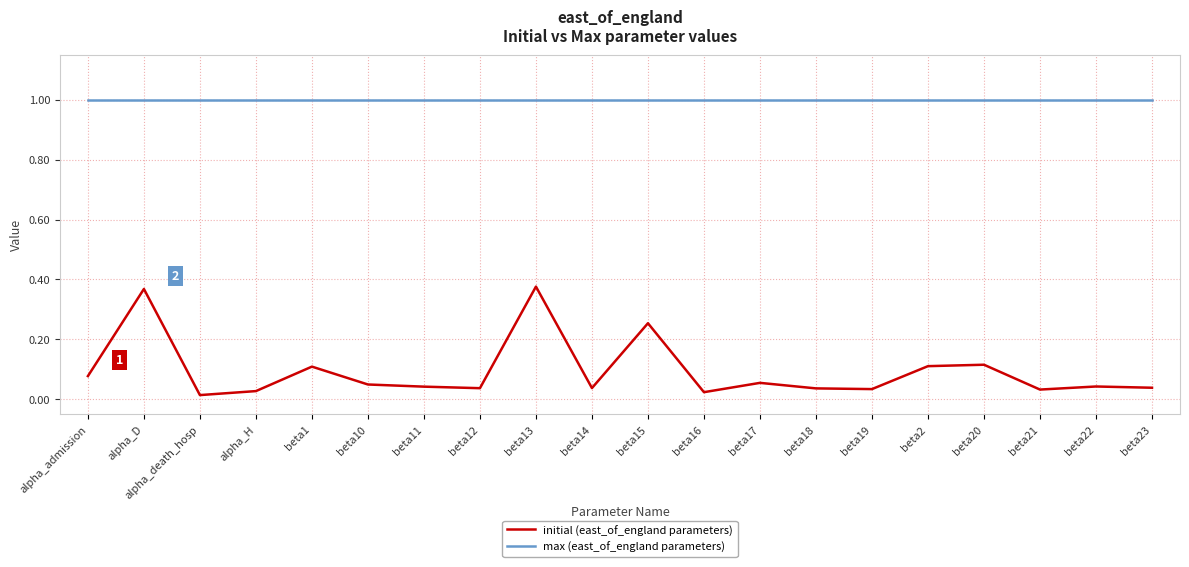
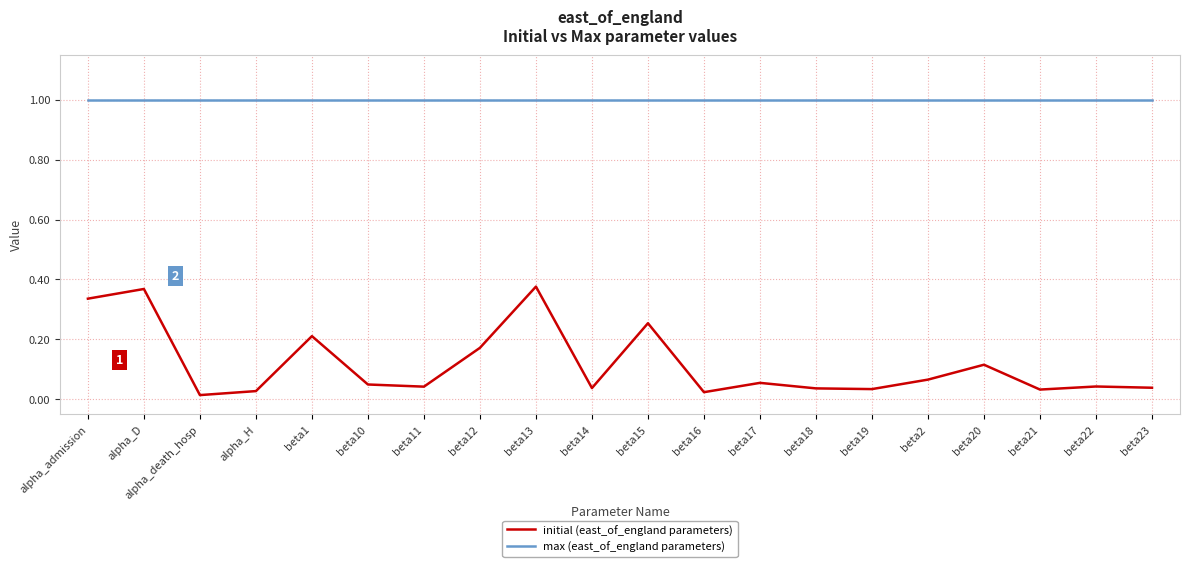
  {
    "initial (east_of_england parameters)": {
-     "alpha_admission": 0.08,
+     "alpha_admission": 0.34,
      "alpha_D": 0.37,
      "alpha_death_hosp": 0.01,
      "alpha_H": 0.03,
-     "beta1": 0.11,
+     "beta1": 0.21,
      "beta10": 0.05,
      "beta11": 0.04,
-     "beta12": 0.04,
+     "beta12": 0.17,
      "beta13": 0.38,
      "beta14": 0.04,
      "beta15": 0.25,
      "beta16": 0.02,
      "beta17": 0.05,
      "beta18": 0.04,
      "beta19": 0.03,
-     "beta2": 0.11,
+     "beta2": 0.07,
      "beta20": 0.12,
      "beta21": 0.03,
      "beta22": 0.04,
      "beta23": 0.04
    },
    "max (east_of_england parameters)": {
      "alpha_admission": 1.00,
      "alpha_D": 1.00,
      "alpha_death_hosp": 1.00,
      "alpha_H": 1.00,
      "beta1": 1.00,
      "beta10": 1.00,
      "beta11": 1.00,
      "beta12": 1.00,
      "beta13": 1.00,
      "beta14": 1.00,
      "beta15": 1.00,
      "beta16": 1.00,
      "beta17": 1.00,
      "beta18": 1.00,
      "beta19": 1.00,
      "beta2": 1.00,
      "beta20": 1.00,
      "beta21": 1.00,
      "beta22": 1.00,
      "beta23": 1.00
    }
  }
